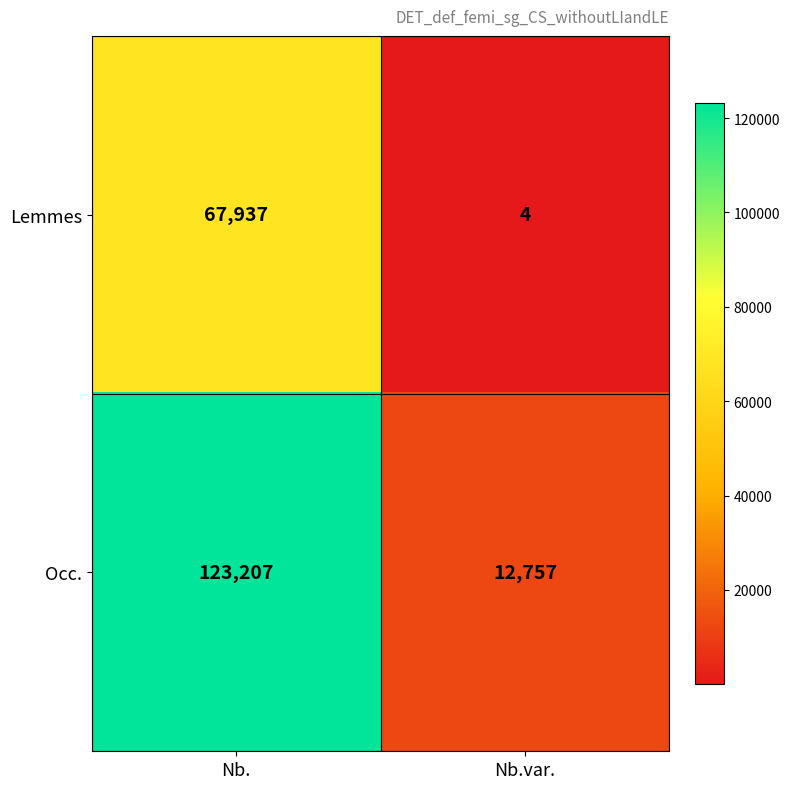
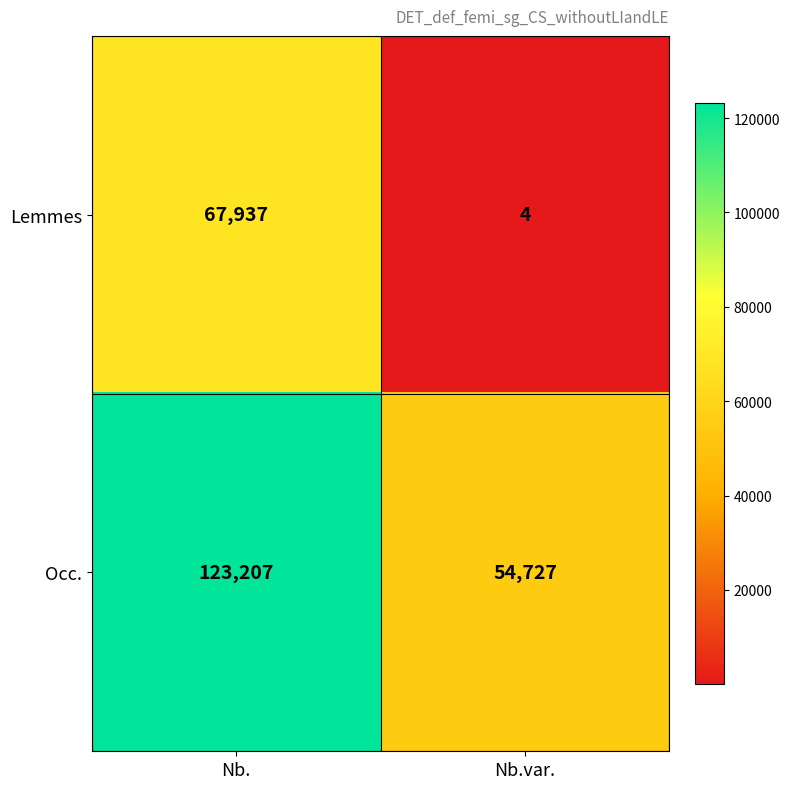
  {
    "Lemmes": {
      "Nb.": "67,937",
      "Nb.var.": "4"
    },
    "Occ.": {
      "Nb.": "123,207",
-     "Nb.var.": "12,757"
+     "Nb.var.": "54,727"
    }
  }
